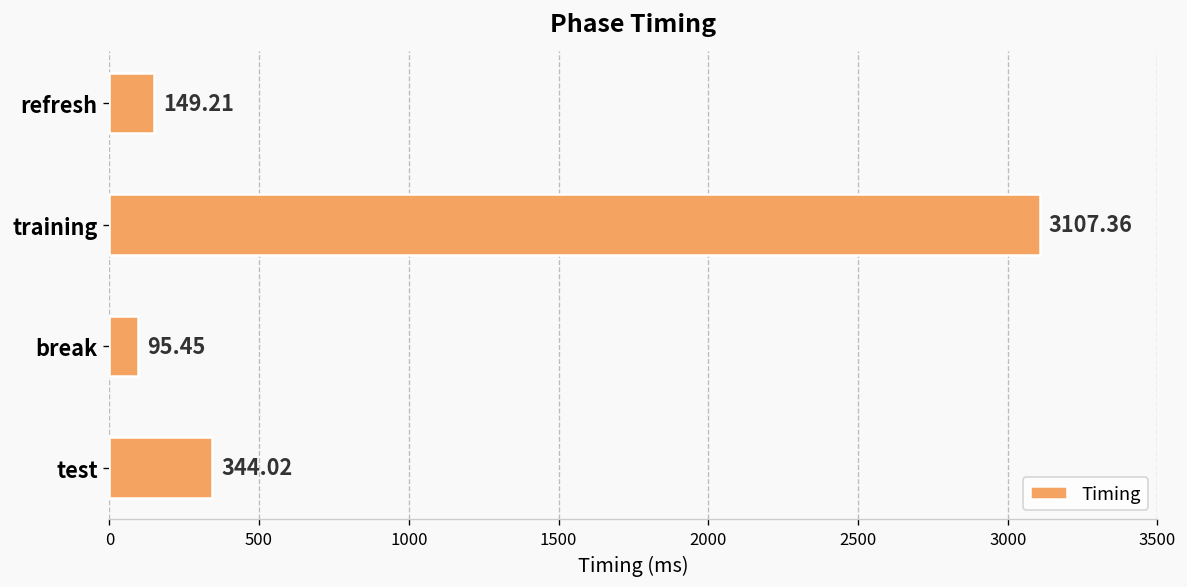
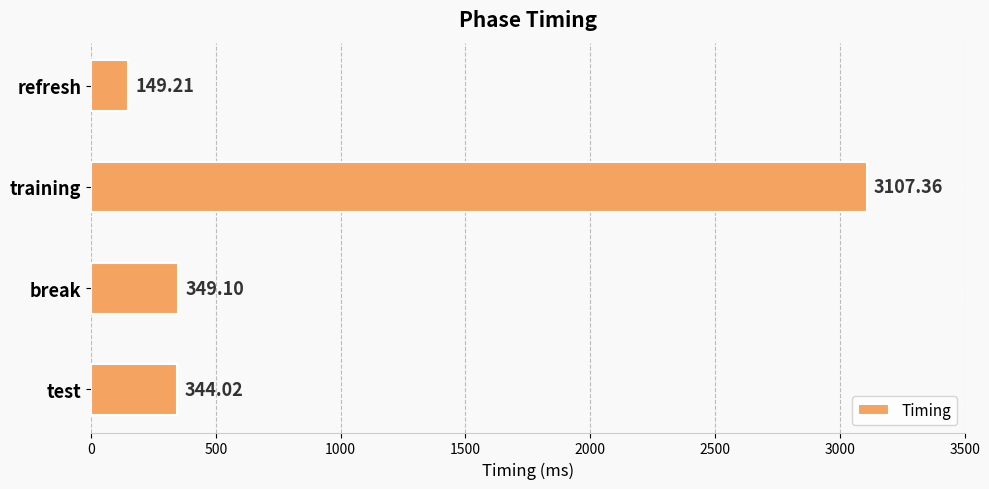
  {
    "refresh": 149.21,
    "training": 3107.36,
-   "break": 95.45,
+   "break": 349.10,
    "test": 344.02
  }
